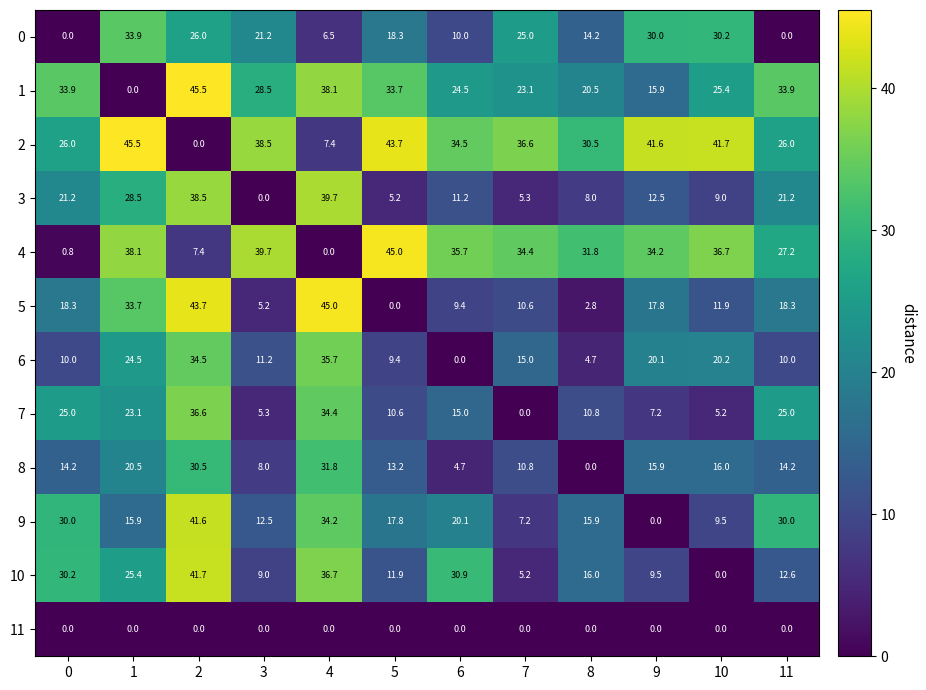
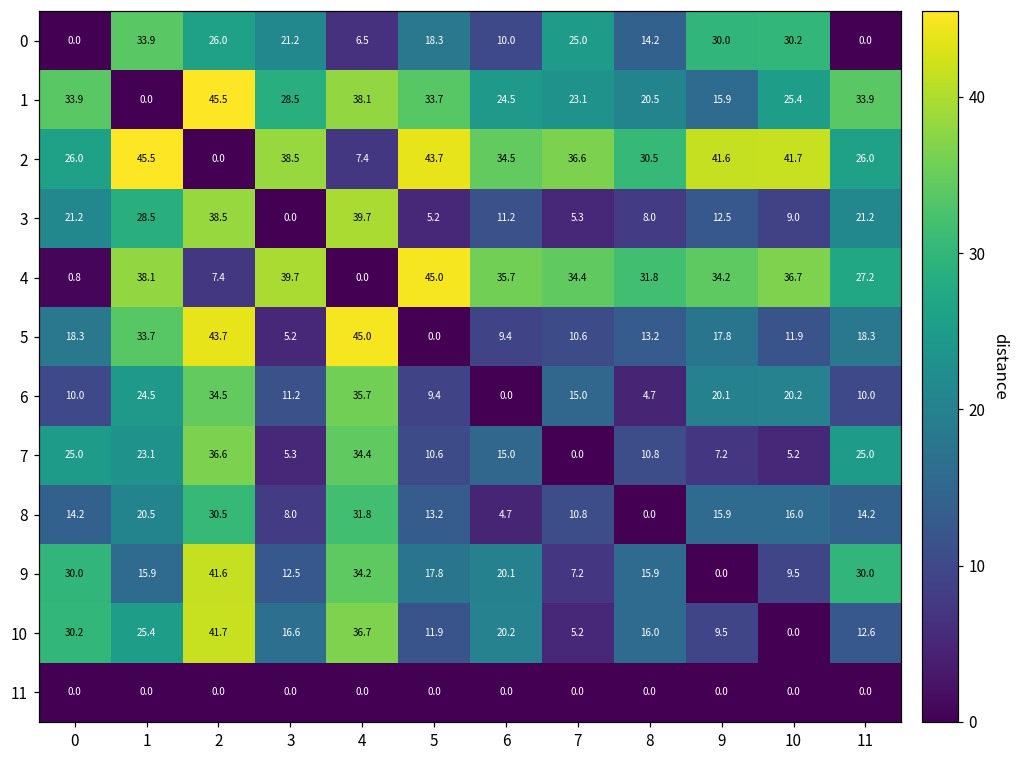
  {
    "0": {
      "0": 0.0,
      "1": 33.9,
      "2": 26.0,
      "3": 21.2,
      "4": 6.5,
      "5": 18.3,
      "6": 10.0,
      "7": 25.0,
      "8": 14.2,
      "9": 30.0,
      "10": 30.2,
      "11": 0.0
    },
    "1": {
      "0": 33.9,
      "1": 0.0,
      "2": 45.5,
      "3": 28.5,
      "4": 38.1,
      "5": 33.7,
      "6": 24.5,
      "7": 23.1,
      "8": 20.5,
      "9": 15.9,
      "10": 25.4,
      "11": 33.9
    },
    "2": {
      "0": 26.0,
      "1": 45.5,
      "2": 0.0,
      "3": 38.5,
      "4": 7.4,
      "5": 43.7,
      "6": 34.5,
      "7": 36.6,
      "8": 30.5,
      "9": 41.6,
      "10": 41.7,
      "11": 26.0
    },
    "3": {
      "0": 21.2,
      "1": 28.5,
      "2": 38.5,
      "3": 0.0,
      "4": 39.7,
      "5": 5.2,
      "6": 11.2,
      "7": 5.3,
      "8": 8.0,
      "9": 12.5,
      "10": 9.0,
      "11": 21.2
    },
    "4": {
      "0": 0.8,
      "1": 38.1,
      "2": 7.4,
      "3": 39.7,
      "4": 0.0,
      "5": 45.0,
      "6": 35.7,
      "7": 34.4,
      "8": 31.8,
      "9": 34.2,
      "10": 36.7,
      "11": 27.2
    },
    "5": {
      "0": 18.3,
      "1": 33.7,
      "2": 43.7,
      "3": 5.2,
      "4": 45.0,
      "5": 0.0,
      "6": 9.4,
      "7": 10.6,
-     "8": 2.8,
+     "8": 13.2,
      "9": 17.8,
      "10": 11.9,
      "11": 18.3
    },
    "6": {
      "0": 10.0,
      "1": 24.5,
      "2": 34.5,
      "3": 11.2,
      "4": 35.7,
      "5": 9.4,
      "6": 0.0,
      "7": 15.0,
      "8": 4.7,
      "9": 20.1,
      "10": 20.2,
      "11": 10.0
    },
    "7": {
      "0": 25.0,
      "1": 23.1,
      "2": 36.6,
      "3": 5.3,
      "4": 34.4,
      "5": 10.6,
      "6": 15.0,
      "7": 0.0,
      "8": 10.8,
      "9": 7.2,
      "10": 5.2,
      "11": 25.0
    },
    "8": {
      "0": 14.2,
      "1": 20.5,
      "2": 30.5,
      "3": 8.0,
      "4": 31.8,
      "5": 13.2,
      "6": 4.7,
      "7": 10.8,
      "8": 0.0,
      "9": 15.9,
      "10": 16.0,
      "11": 14.2
    },
    "9": {
      "0": 30.0,
      "1": 15.9,
      "2": 41.6,
      "3": 12.5,
      "4": 34.2,
      "5": 17.8,
      "6": 20.1,
      "7": 7.2,
      "8": 15.9,
      "9": 0.0,
      "10": 9.5,
      "11": 30.0
    },
    "10": {
      "0": 30.2,
      "1": 25.4,
      "2": 41.7,
-     "3": 9.0,
+     "3": 16.6,
      "4": 36.7,
      "5": 11.9,
-     "6": 30.9,
+     "6": 20.2,
      "7": 5.2,
      "8": 16.0,
      "9": 9.5,
      "10": 0.0,
      "11": 12.6
    },
    "11": {
      "0": 0.0,
      "1": 0.0,
      "2": 0.0,
      "3": 0.0,
      "4": 0.0,
      "5": 0.0,
      "6": 0.0,
      "7": 0.0,
      "8": 0.0,
      "9": 0.0,
      "10": 0.0,
      "11": 0.0
    }
  }
